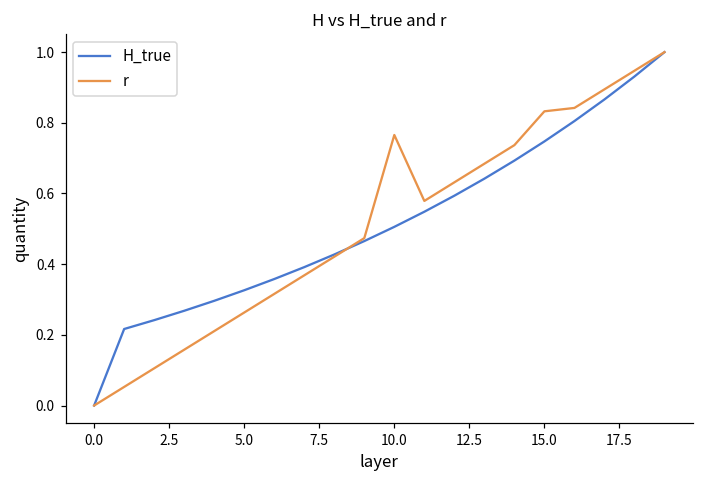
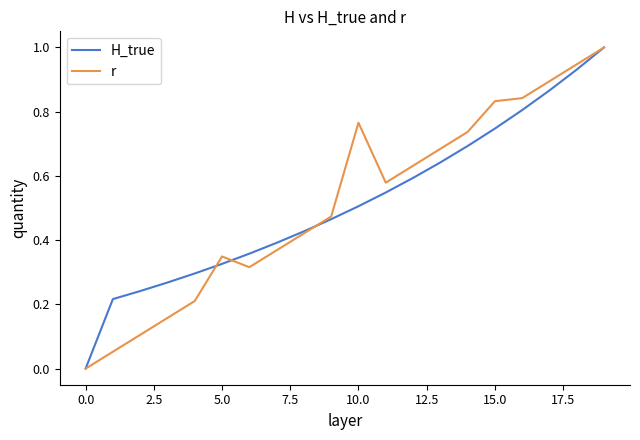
  {
    "H_true": {
      "5.0": 0.33,
      "10.0": 0.51,
      "15.0": 0.75
    },
    "r": {
-     "5.0": 0.26,
+     "5.0": 0.35,
      "10.0": 0.77,
      "15.0": 0.83
    }
  }
